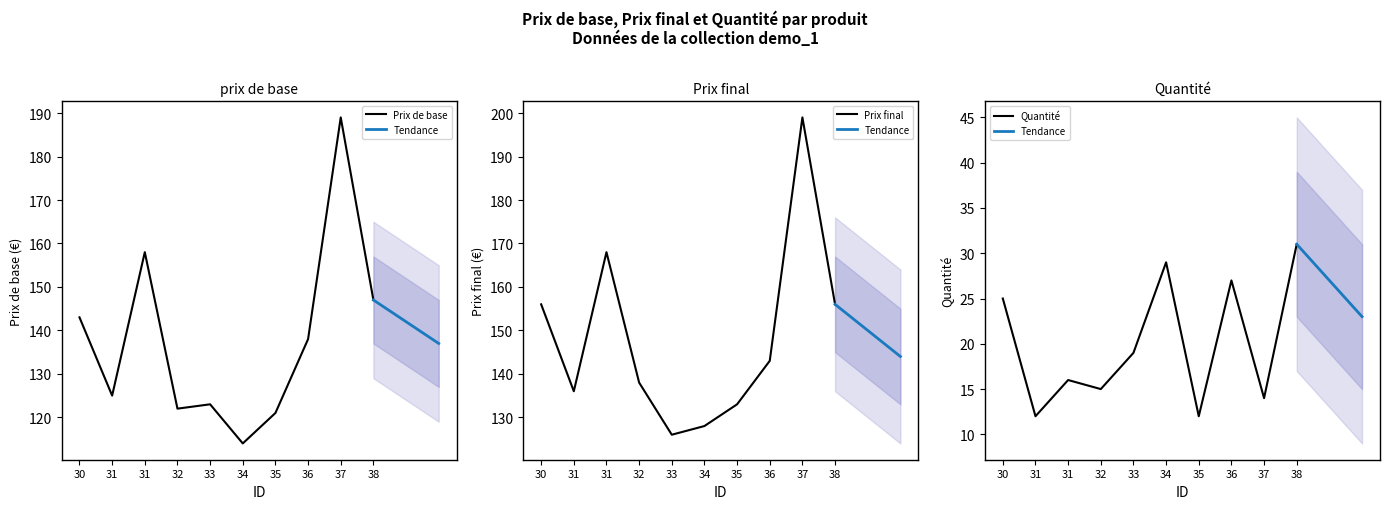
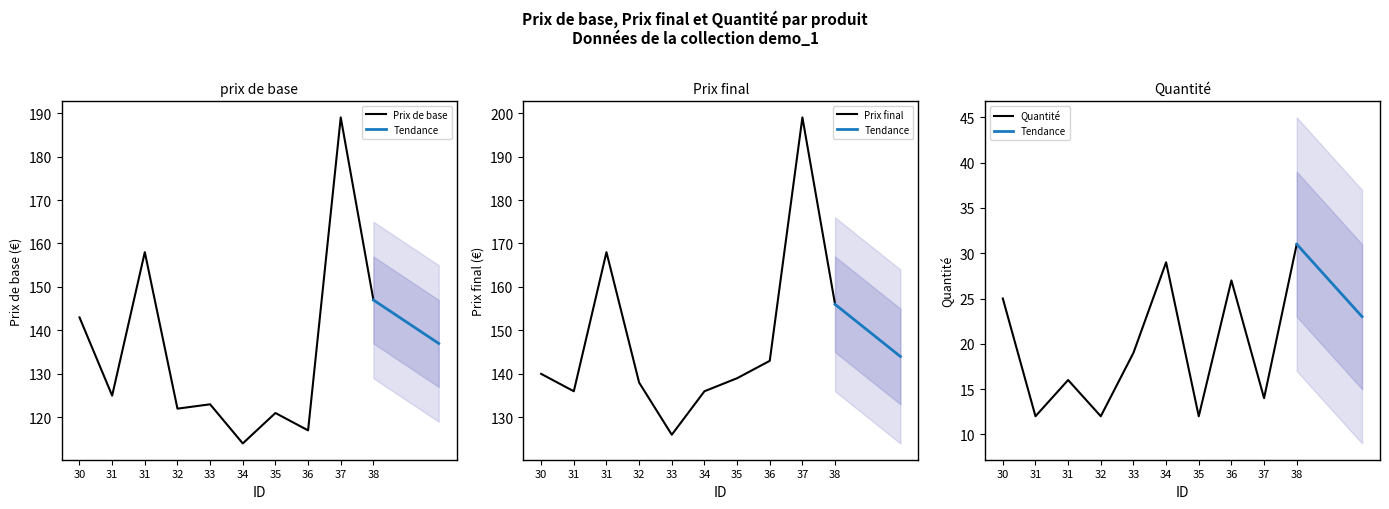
  {
    "prix de base": {
      "Prix de base": {
        "30": 143,
        "32": 122,
        "33": 123,
        "34": 114,
        "35": 121,
-       "36": 138,
+       "36": 117,
        "37": 189
      }
    },
    "Prix final": {
      "Prix final": {
-       "30": 156,
+       "30": 140,
        "32": 138,
        "33": 126,
-       "34": 128,
-       "35": 133,
+       "34": 136,
+       "35": 139,
        "36": 143,
        "37": 199
      }
    },
    "Quantité": {
      "Quantité": {
        "30": 25,
-       "32": 15,
+       "32": 12,
        "33": 19,
        "34": 29,
        "35": 12,
        "36": 27,
        "37": 14
      }
    }
  }
